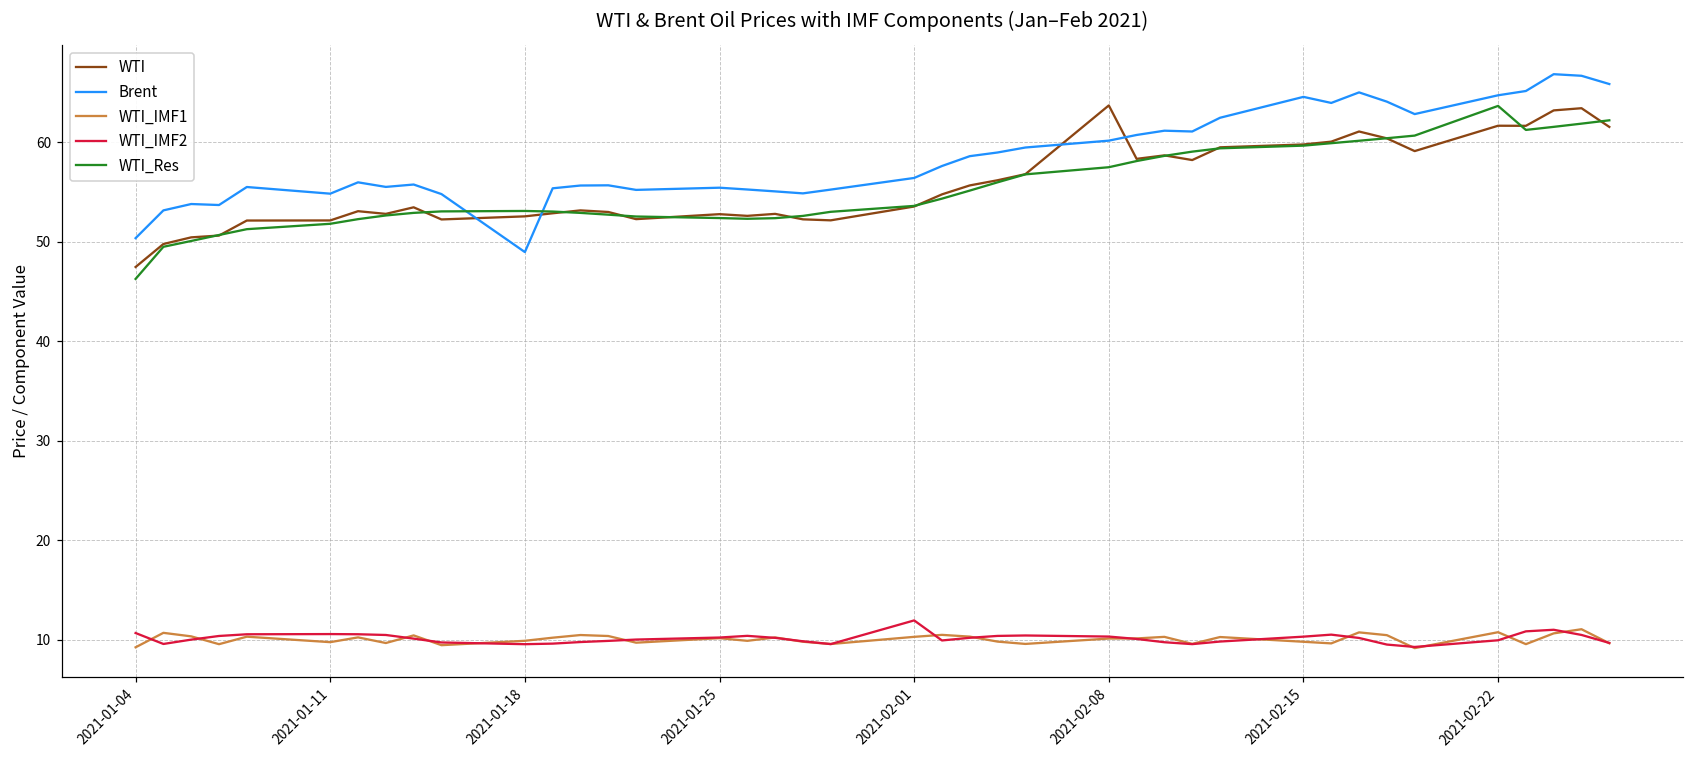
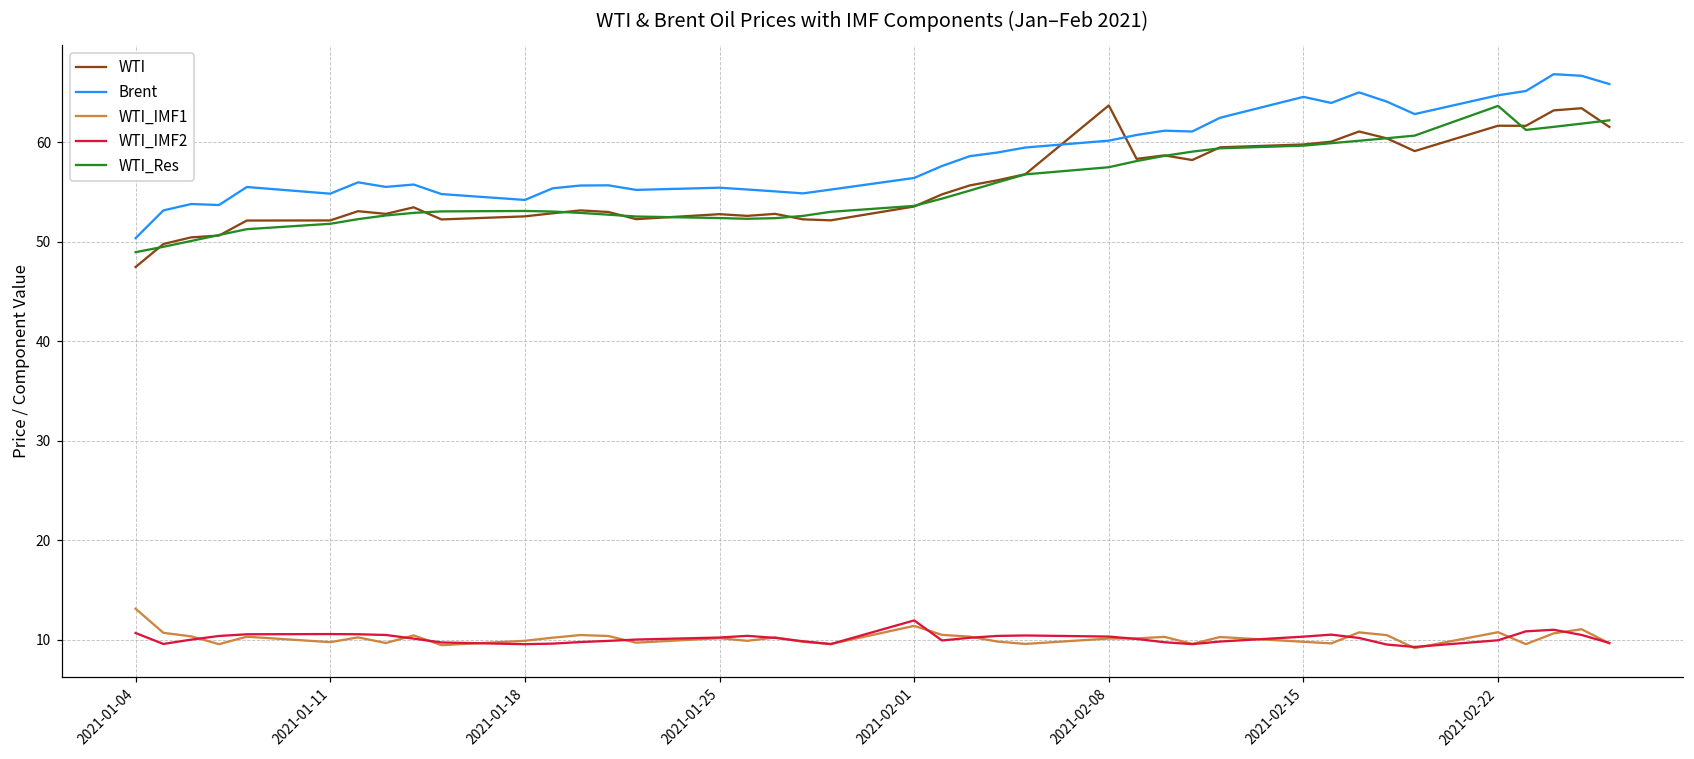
  {
    "WTI": {
      "2021-01-04": 47,
      "2021-01-11": 52,
      "2021-01-18": 53,
      "2021-01-25": 53,
      "2021-02-08": 64,
      "2021-02-22": 62
    },
    "Brent": {
      "2021-01-04": 50,
      "2021-01-11": 55,
-     "2021-01-18": 49,
+     "2021-01-18": 54,
      "2021-01-25": 55,
      "2021-02-01": 56,
      "2021-02-08": 60,
      "2021-02-15": 65,
      "2021-02-22": 65
    },
    "WTI_IMF1": {
-     "2021-01-04": 9,
+     "2021-01-04": 13,
      "2021-01-11": 10,
      "2021-01-18": 10,
-     "2021-02-01": 10,
+     "2021-02-01": 11,
      "2021-02-15": 10,
      "2021-02-22": 11
    },
    "WTI_IMF2": {
      "2021-01-04": 11,
      "2021-01-11": 11,
      "2021-01-18": 10,
      "2021-02-01": 12,
      "2021-02-15": 10,
      "2021-02-22": 10
    },
    "WTI_Res": {
-     "2021-01-04": 46,
+     "2021-01-04": 49,
      "2021-01-11": 52,
      "2021-01-18": 53,
      "2021-01-25": 52,
      "2021-02-08": 57,
      "2021-02-22": 64
    }
  }
